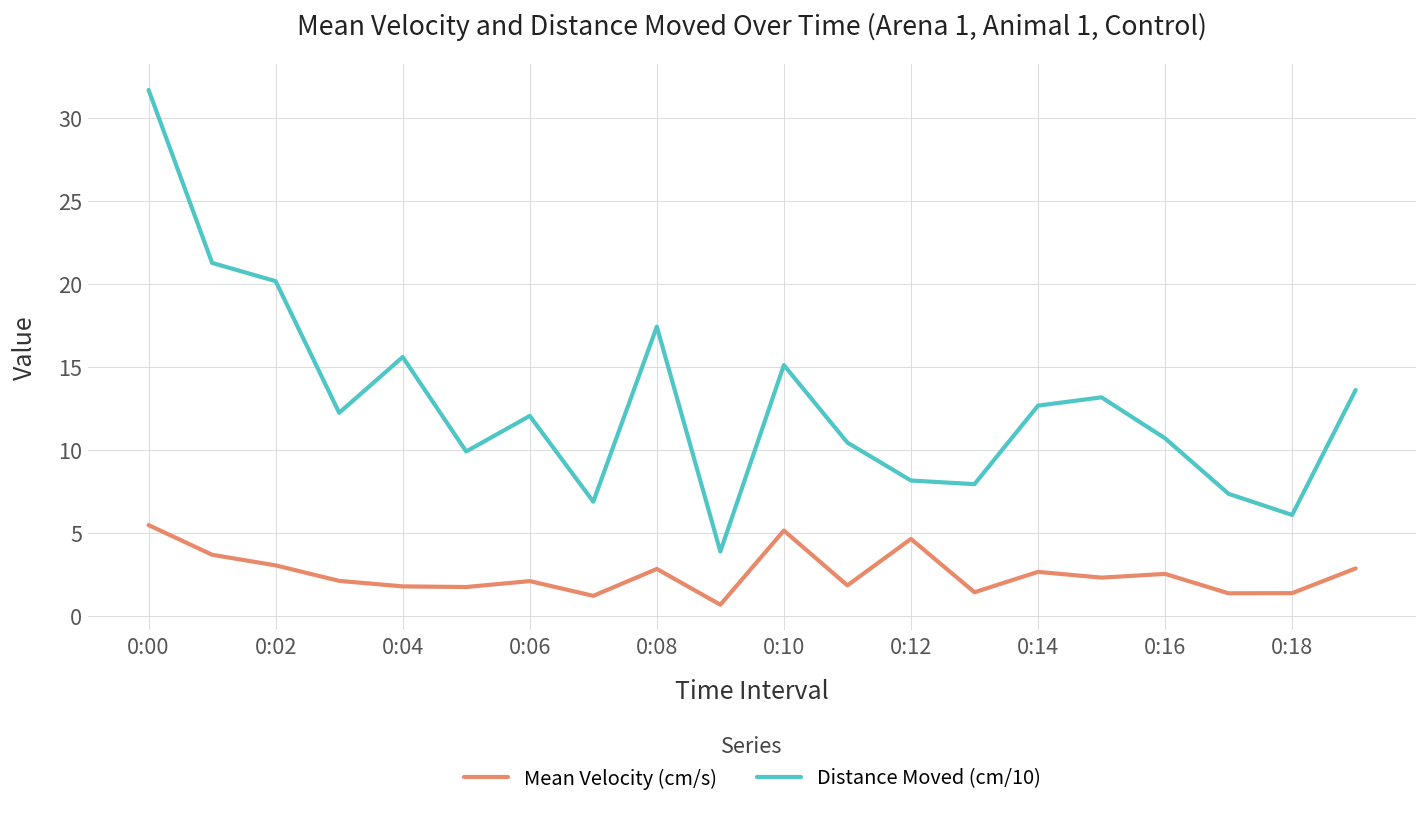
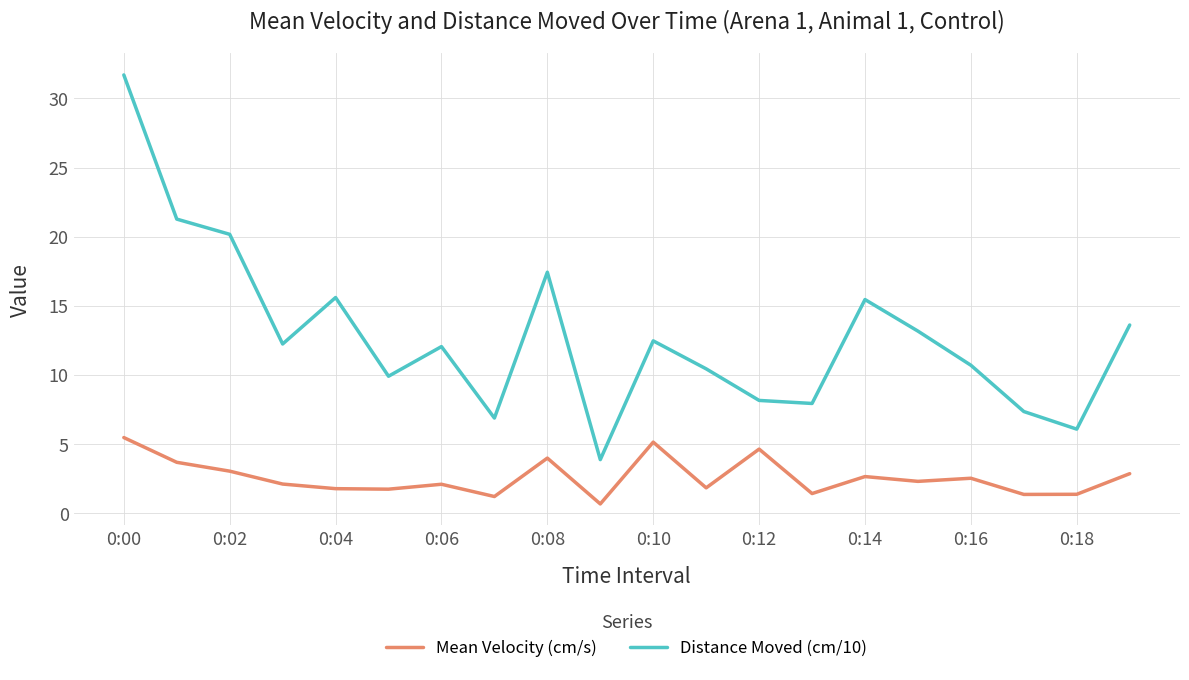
  {
    "Mean Velocity (cm/s)": {
      "0:00": 5.5,
      "0:02": 3.0,
      "0:04": 1.8,
      "0:06": 2.1,
-     "0:08": 2.8,
+     "0:08": 4.0,
      "0:10": 5.1,
      "0:12": 4.6,
      "0:14": 2.6,
      "0:16": 2.5,
      "0:18": 1.4
    },
    "Distance Moved (cm/10)": {
      "0:00": 31.7,
      "0:02": 20.2,
      "0:04": 15.6,
      "0:06": 12.0,
      "0:08": 17.4,
-     "0:10": 15.1,
+     "0:10": 12.5,
      "0:12": 8.1,
-     "0:14": 12.7,
+     "0:14": 15.4,
      "0:16": 10.7,
      "0:18": 6.1
    }
  }
